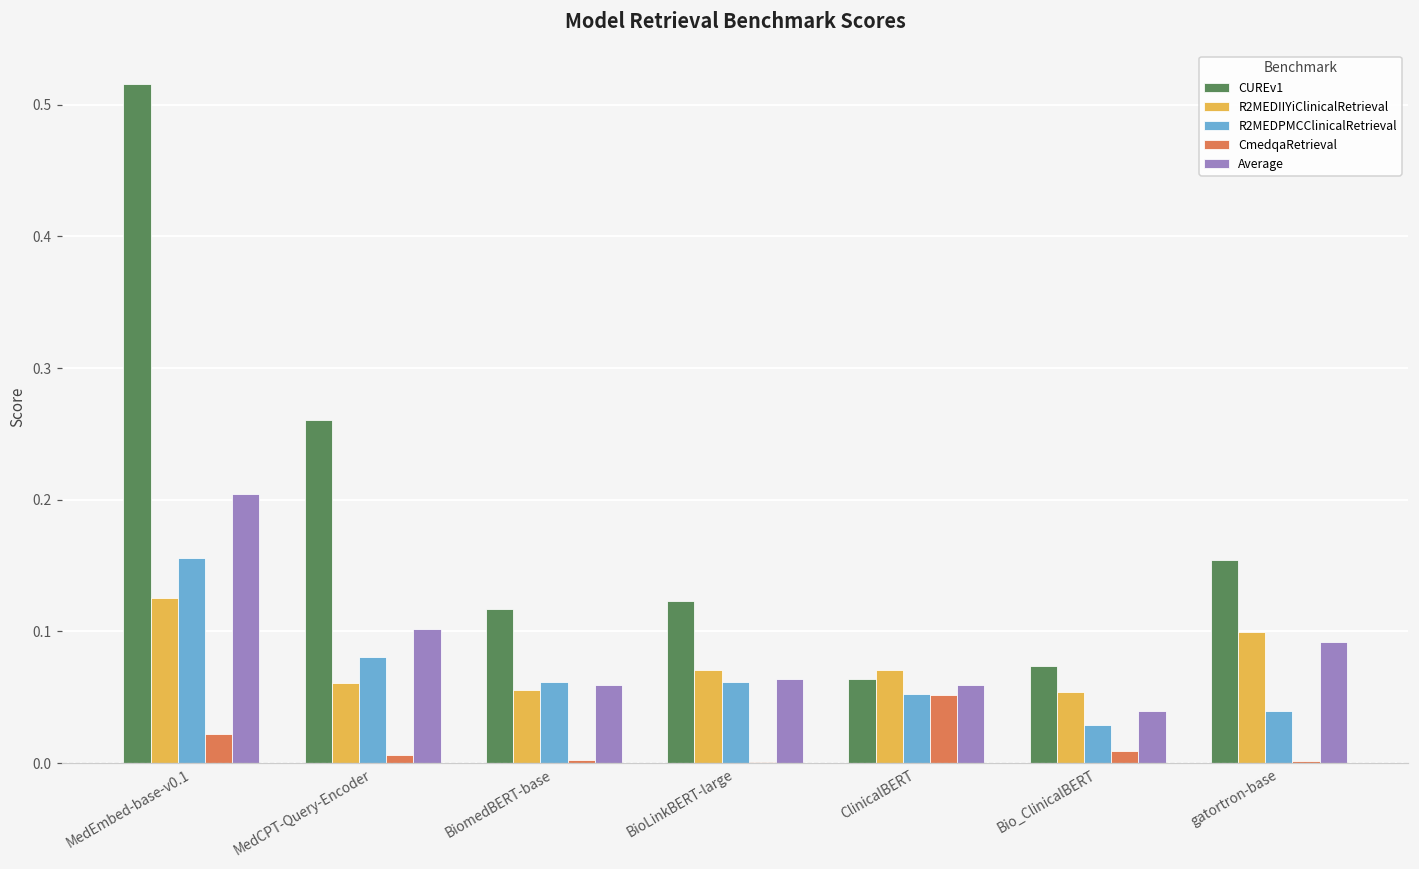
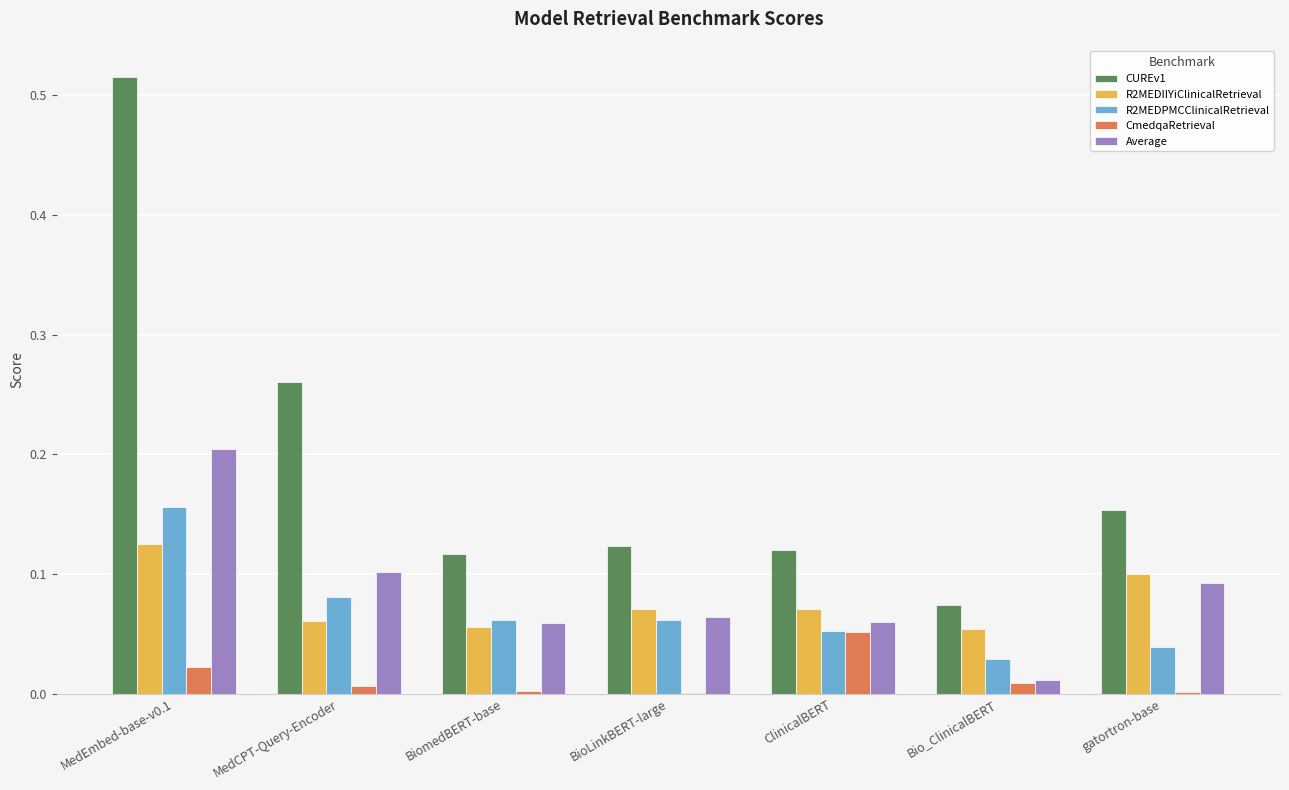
  {
    "CUREv1": {
      "MedEmbed-base-v0.1": 0.515,
      "MedCPT-Query-Encoder": 0.260,
      "BiomedBERT-base": 0.117,
      "BioLinkBERT-large": 0.123,
-     "ClinicalBERT": 0.064,
+     "ClinicalBERT": 0.120,
      "Bio_ClinicalBERT": 0.074,
      "gatortron-base": 0.154
    },
    "R2MEDIIYiClinicalRetrieval": {
      "MedEmbed-base-v0.1": 0.125,
      "MedCPT-Query-Encoder": 0.061,
      "BiomedBERT-base": 0.056,
      "BioLinkBERT-large": 0.071,
      "ClinicalBERT": 0.071,
      "Bio_ClinicalBERT": 0.054,
      "gatortron-base": 0.100
    },
    "R2MEDPMCClinicalRetrieval": {
      "MedEmbed-base-v0.1": 0.156,
      "MedCPT-Query-Encoder": 0.080,
      "BiomedBERT-base": 0.062,
      "BioLinkBERT-large": 0.062,
      "ClinicalBERT": 0.052,
      "Bio_ClinicalBERT": 0.029,
      "gatortron-base": 0.039
    },
    "CmedqaRetrieval": {
      "MedEmbed-base-v0.1": 0.022,
      "MedCPT-Query-Encoder": 0.007,
      "BiomedBERT-base": 0.003,
      "ClinicalBERT": 0.051,
      "Bio_ClinicalBERT": 0.009
    },
    "Average": {
      "MedEmbed-base-v0.1": 0.205,
      "MedCPT-Query-Encoder": 0.102,
      "BiomedBERT-base": 0.059,
      "BioLinkBERT-large": 0.064,
      "ClinicalBERT": 0.060,
-     "Bio_ClinicalBERT": 0.040,
+     "Bio_ClinicalBERT": 0.011,
      "gatortron-base": 0.092
    }
  }
